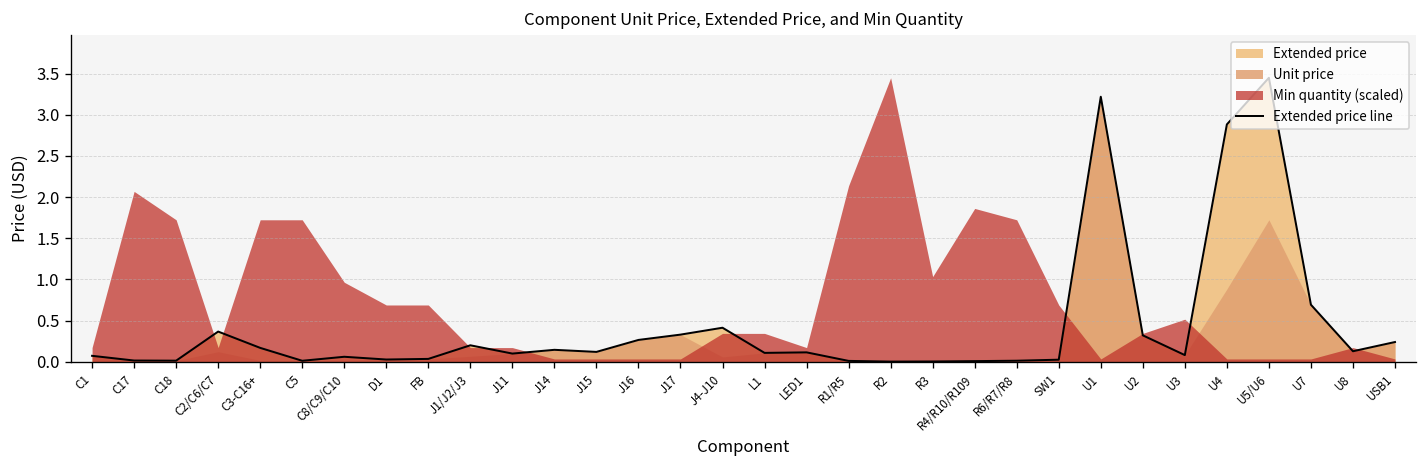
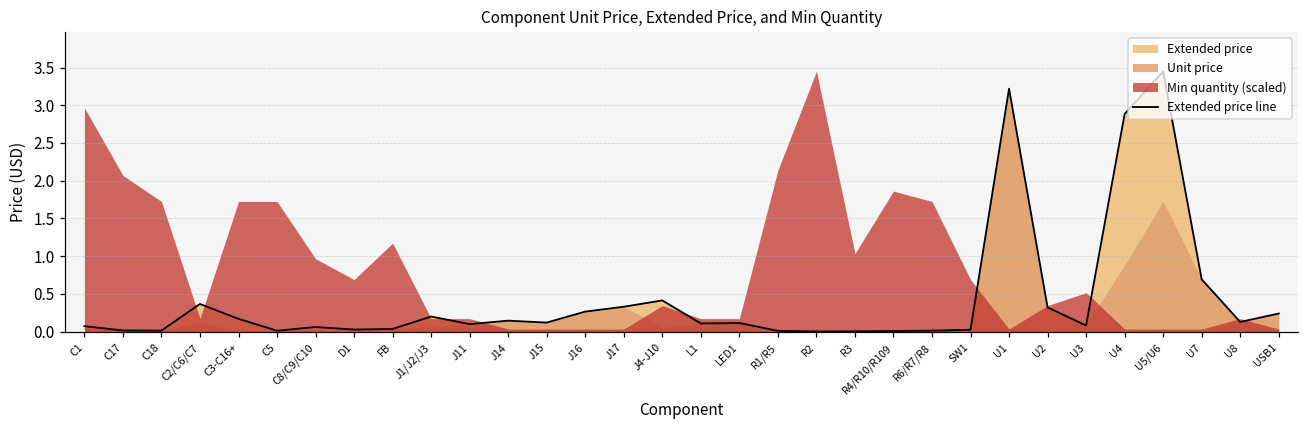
  {
    "Min quantity (scaled)": {
-     "C1": 0.2,
+     "C1": 3.0,
      "C17": 2.1,
      "C18": 1.7,
      "C2/C6/C7": 0.2,
      "C3-C16+": 1.7,
      "C5": 1.7,
      "C8/C9/C10": 1.0,
      "D1": 0.7,
-     "FB": 0.7,
+     "FB": 1.2,
      "J11": 0.2,
      "J4-J10": 0.3,
-     "L1": 0.3,
+     "L1": 0.2,
      "LED1": 0.2,
      "R1/R5": 2.1,
      "R2": 3.5,
      "R3": 1.0,
      "R4/R10/R109": 1.9,
      "R6/R7/R8": 1.7,
      "SW1": 0.7,
      "U3": 0.5,
      "U8": 0.2
    }
  }
